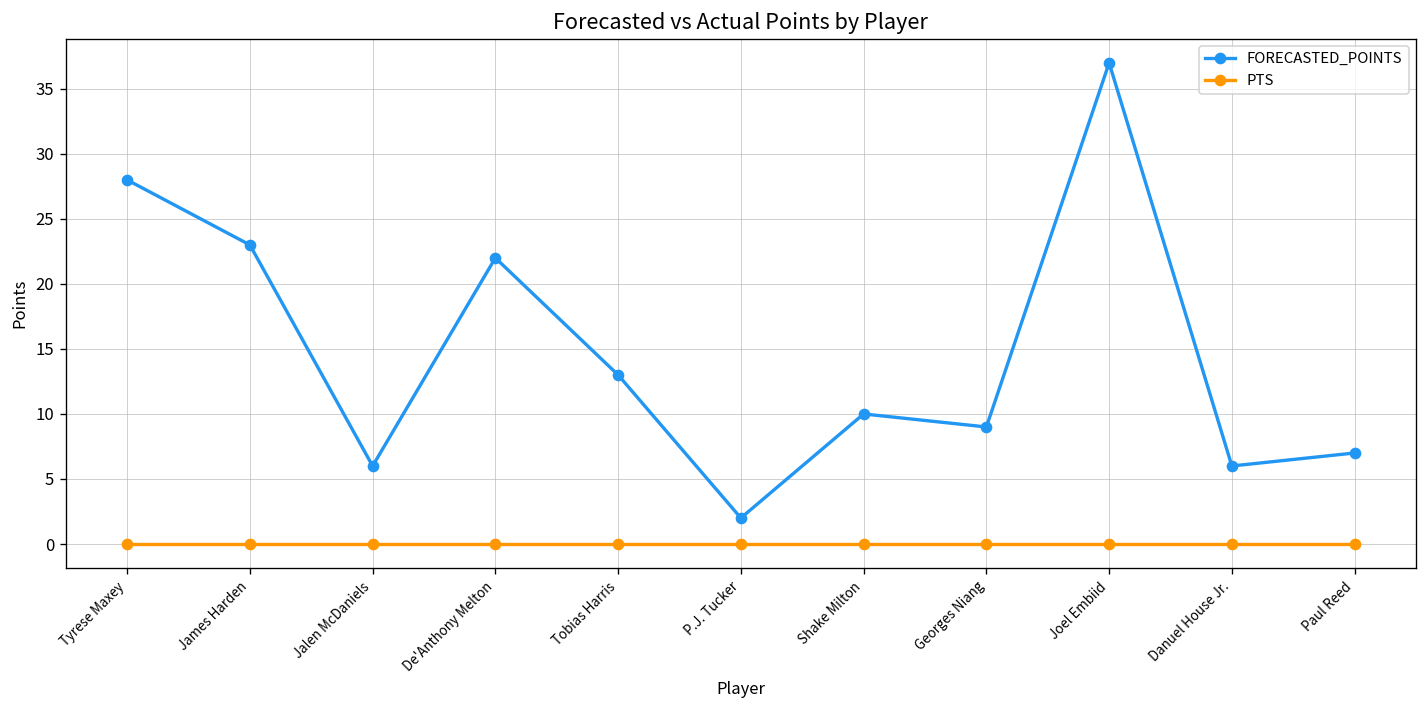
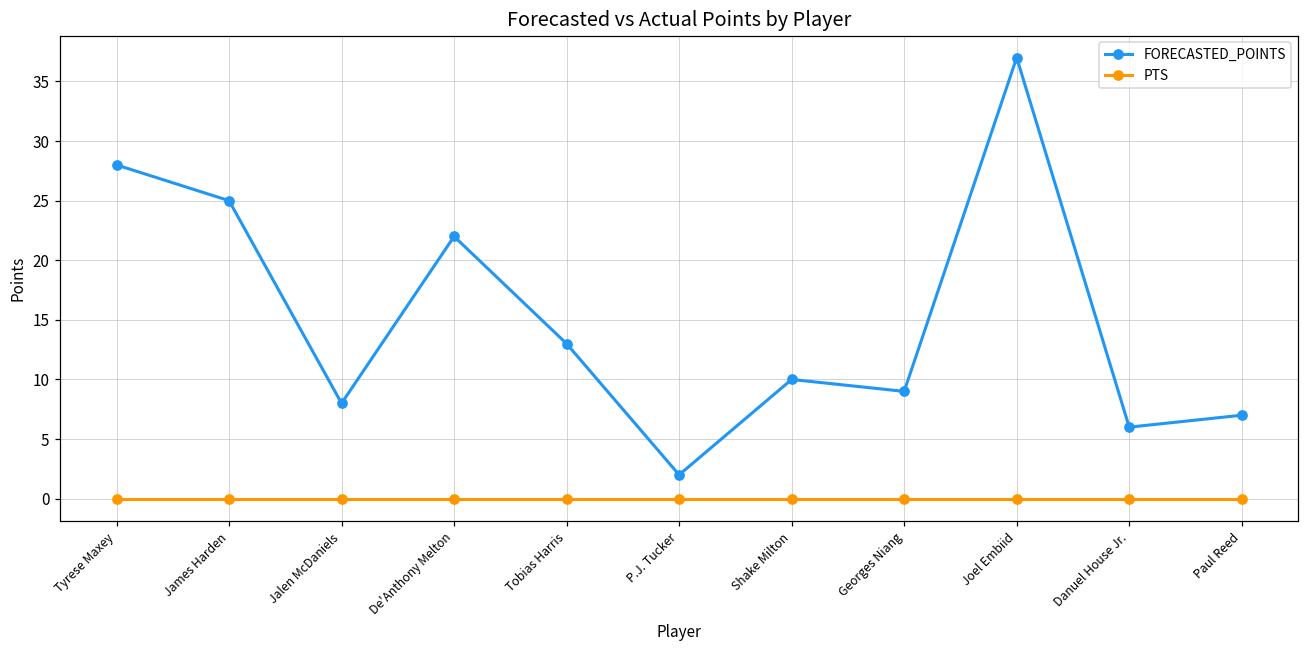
  {
    "FORECASTED_POINTS": {
      "Tyrese Maxey": 28,
-     "James Harden": 23,
-     "Jalen McDaniels": 6,
+     "James Harden": 25,
+     "Jalen McDaniels": 8,
      "De'Anthony Melton": 22,
      "Tobias Harris": 13,
      "P.J. Tucker": 2,
      "Shake Milton": 10,
      "Georges Niang": 9,
      "Joel Embiid": 37,
      "Danuel House Jr.": 6,
      "Paul Reed": 7
    },
    "PTS": {
      "Tyrese Maxey": 0,
      "James Harden": 0,
      "Jalen McDaniels": 0,
      "De'Anthony Melton": 0,
      "Tobias Harris": 0,
      "P.J. Tucker": 0,
      "Shake Milton": 0,
      "Georges Niang": 0,
      "Joel Embiid": 0,
      "Danuel House Jr.": 0,
      "Paul Reed": 0
    }
  }
